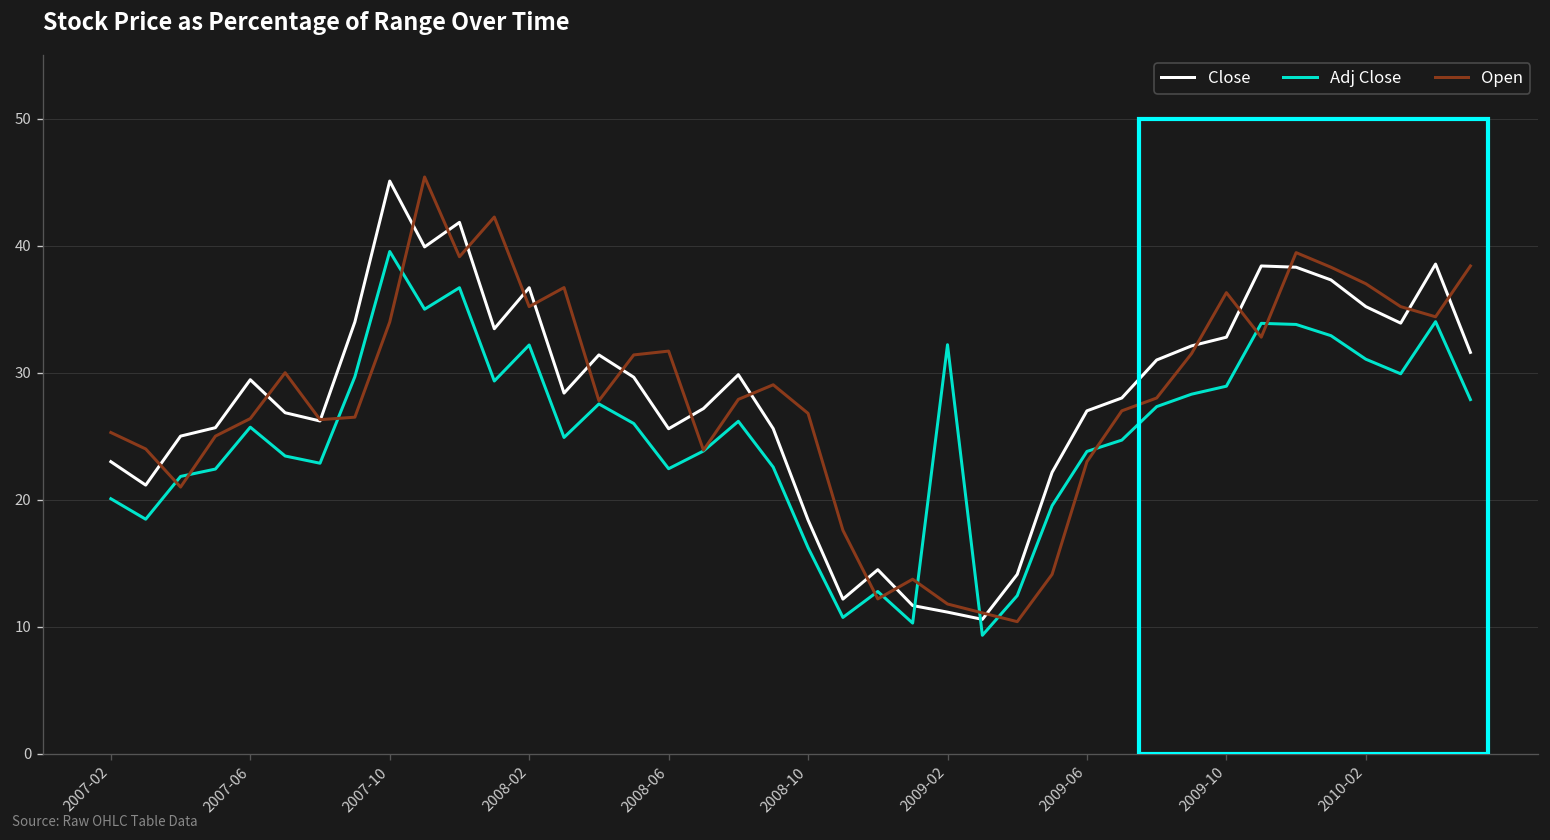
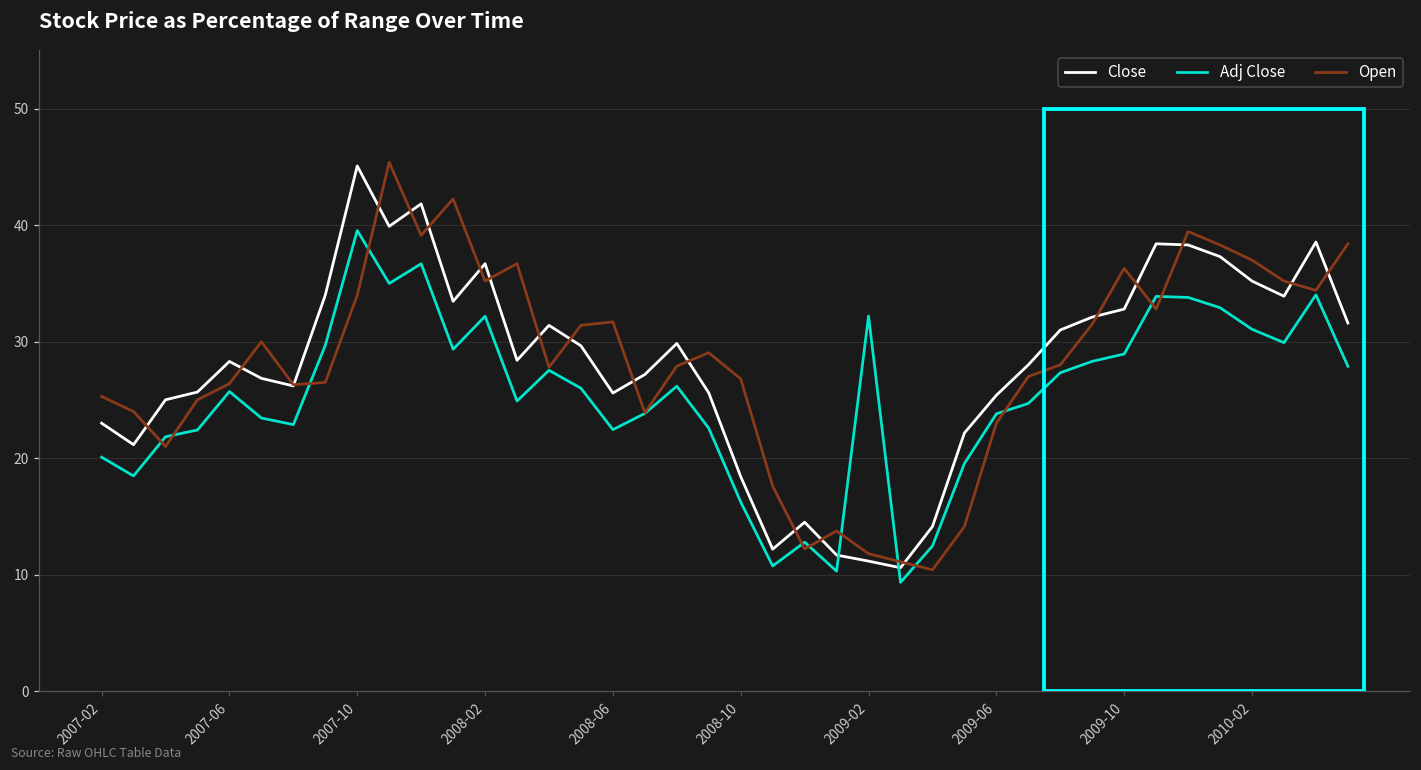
  {
    "Close": {
      "2007-02": 23.0,
-     "2007-06": 29.5,
+     "2007-06": 28.3,
      "2007-10": 45.1,
      "2008-02": 36.7,
      "2008-06": 25.6,
      "2008-10": 18.4,
      "2009-02": 11.2,
-     "2009-06": 27.0,
+     "2009-06": 25.4,
      "2009-10": 32.8,
      "2010-02": 35.2
    },
    "Adj Close": {
      "2007-02": 20.1,
      "2007-06": 25.7,
      "2007-10": 39.5,
      "2008-02": 32.2,
      "2008-06": 22.4,
      "2008-10": 16.2,
      "2009-02": 32.2,
      "2009-06": 23.8,
      "2009-10": 28.9,
      "2010-02": 31.1
    },
    "Open": {
      "2007-02": 25.3,
      "2007-06": 26.4,
      "2007-10": 34.0,
      "2008-02": 35.2,
      "2008-06": 31.7,
      "2008-10": 26.8,
      "2009-02": 11.8,
      "2009-06": 23.0,
      "2009-10": 36.3,
      "2010-02": 37.0
    }
  }
